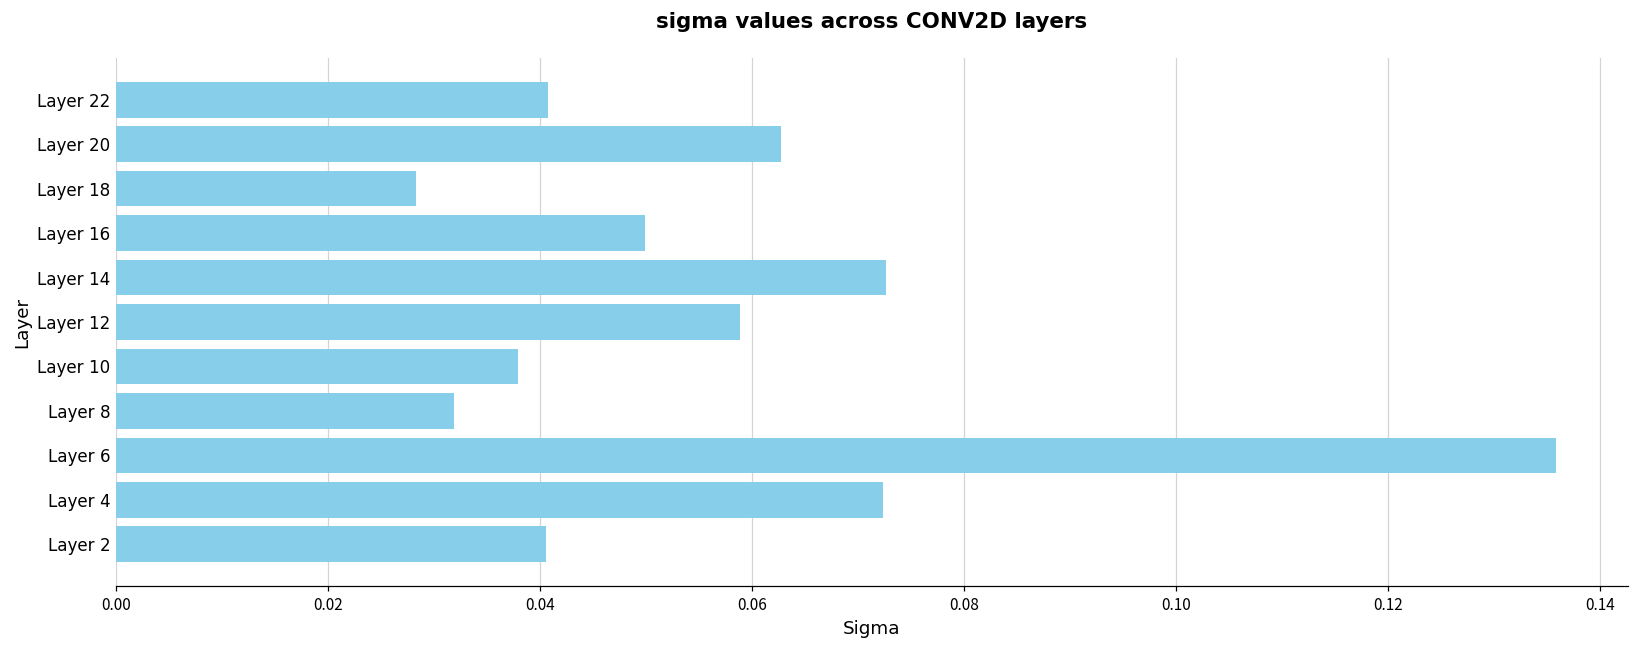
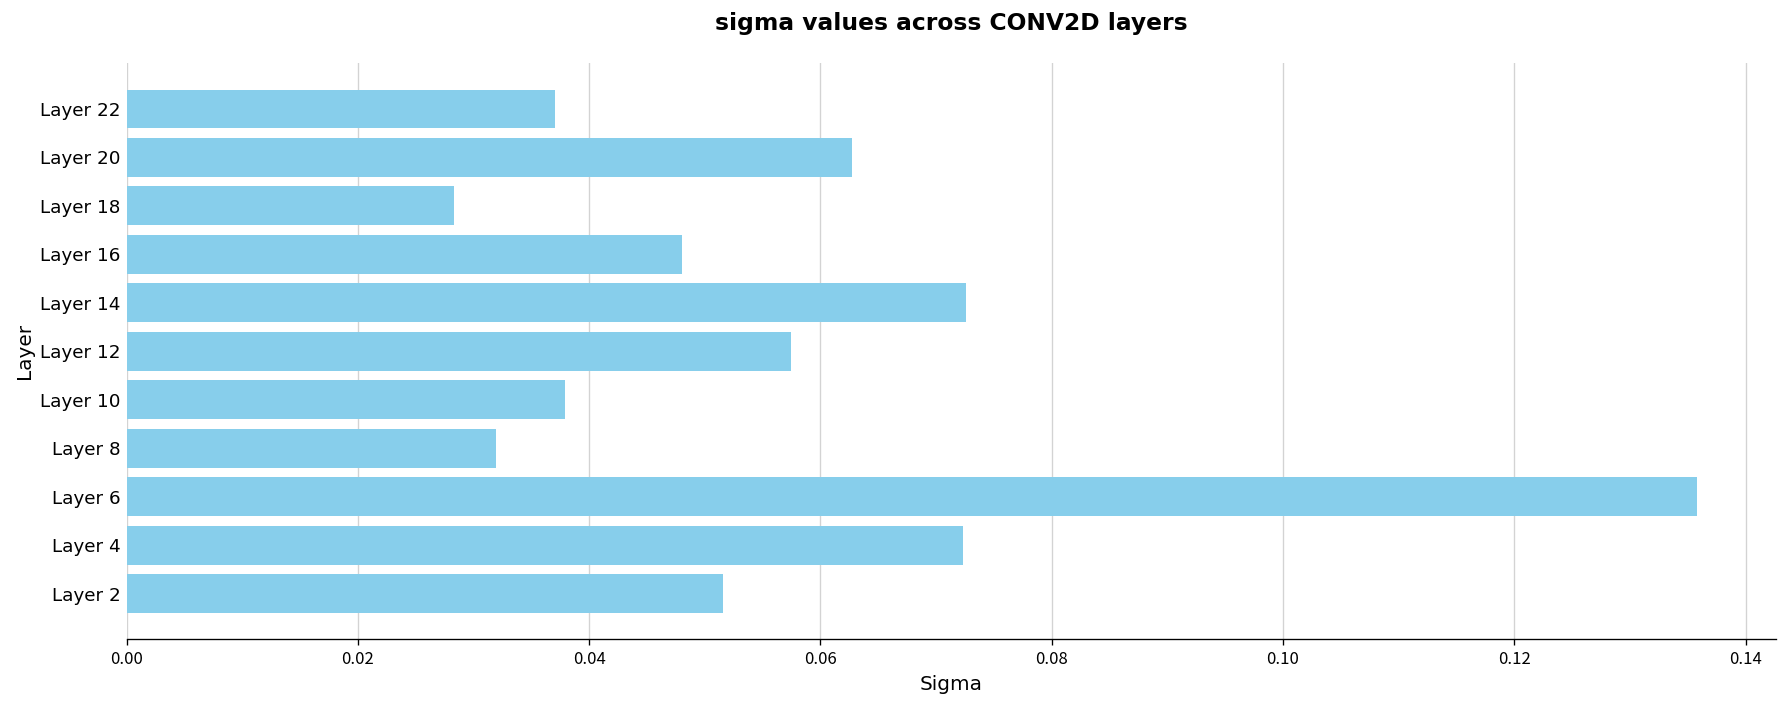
  {
-   "Layer 22": 0.041,
+   "Layer 22": 0.037,
    "Layer 20": 0.063,
    "Layer 18": 0.028,
-   "Layer 16": 0.050,
+   "Layer 16": 0.048,
    "Layer 14": 0.073,
-   "Layer 12": 0.059,
+   "Layer 12": 0.057,
    "Layer 10": 0.038,
    "Layer 8": 0.032,
    "Layer 6": 0.136,
    "Layer 4": 0.072,
-   "Layer 2": 0.041
+   "Layer 2": 0.052
  }
